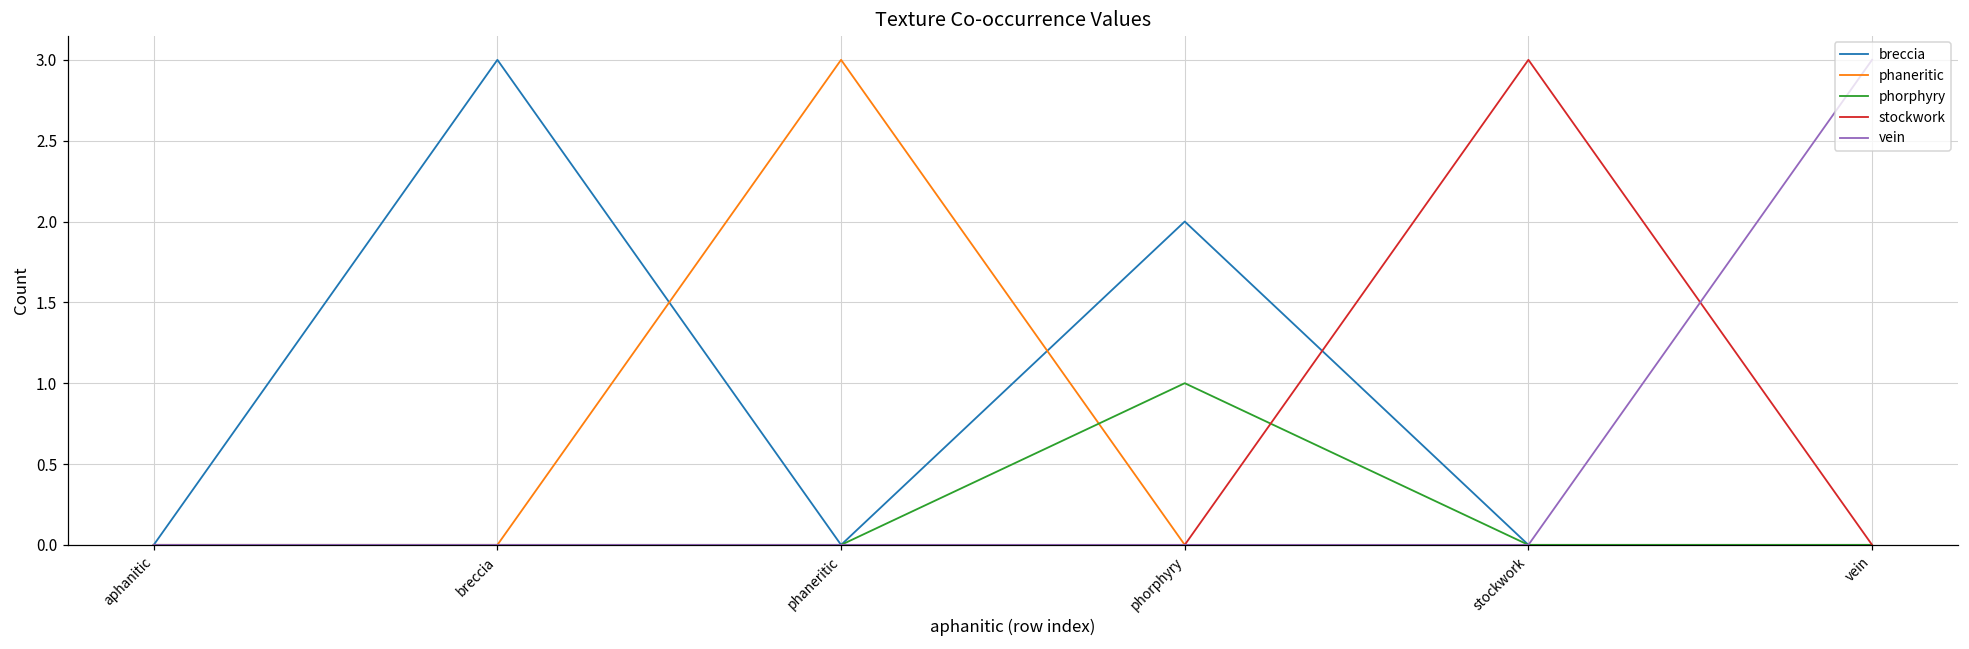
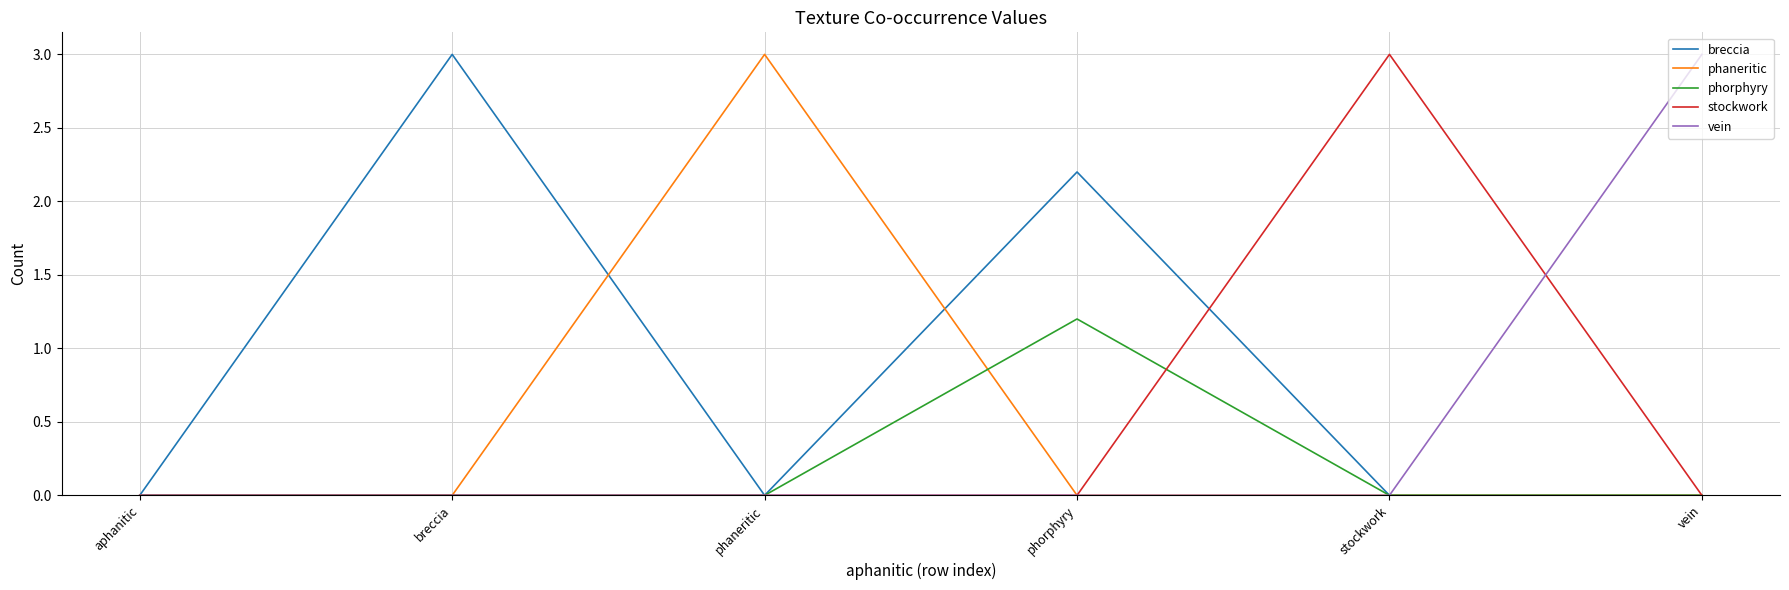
  {
    "breccia": {
      "breccia": 3.0,
-     "phorphyry": 2.0
+     "phorphyry": 2.2
    },
    "phaneritic": {
      "phaneritic": 3.0
    },
    "phorphyry": {
-     "phorphyry": 1.0
+     "phorphyry": 1.2
    },
    "stockwork": {
      "stockwork": 3.0
    }
  }
